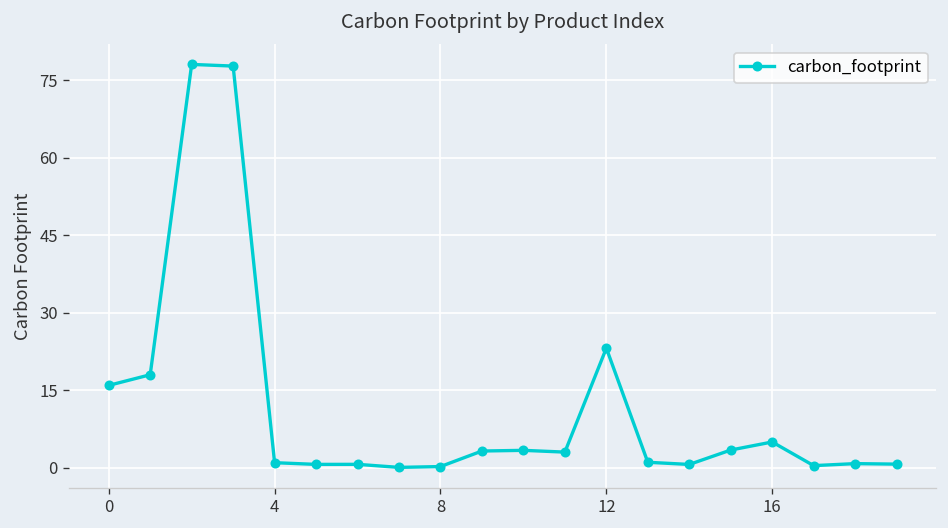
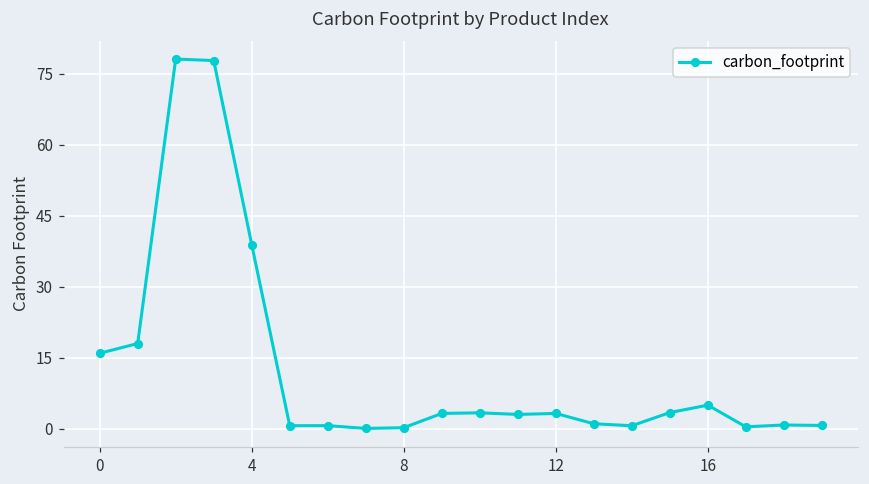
  {
    "0": 16,
-   "4": 1,
+   "4": 39,
    "8": 0,
-   "12": 23,
+   "12": 3,
    "16": 5
  }
